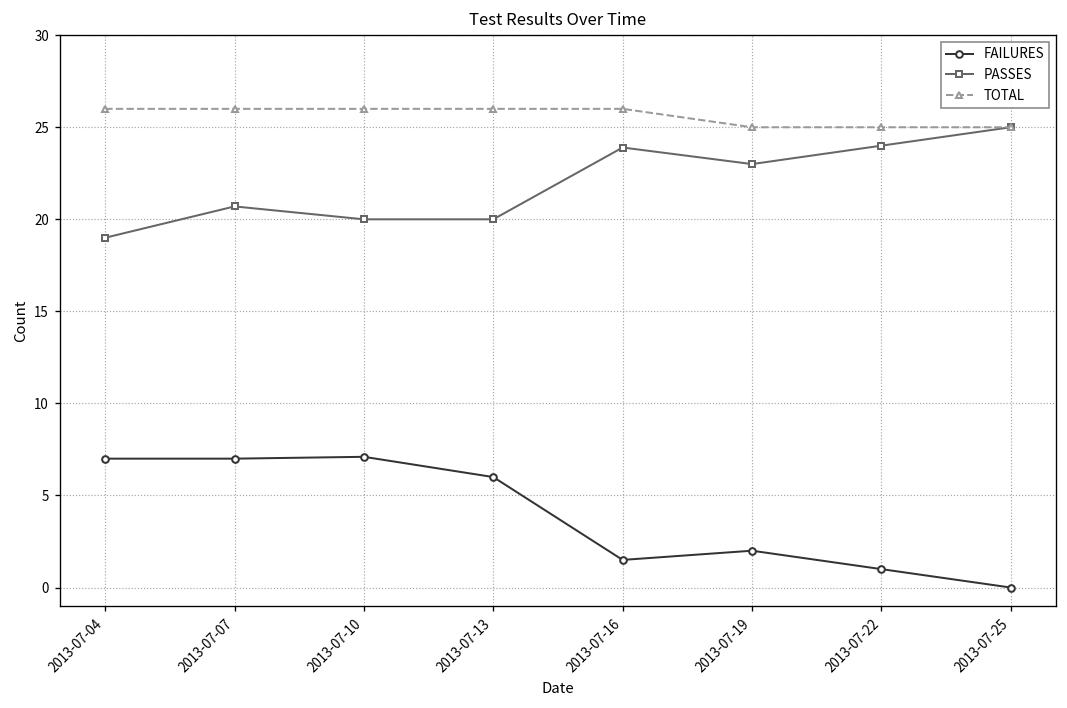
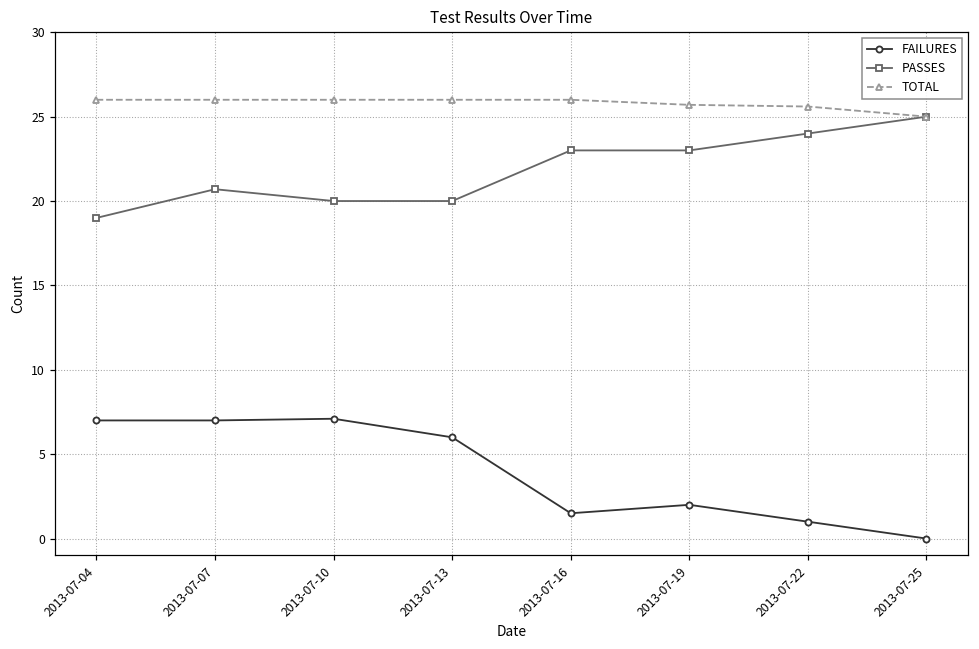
  {
    "FAILURES": {
      "2013-07-04": 7.0,
      "2013-07-07": 7.0,
      "2013-07-10": 7.1,
      "2013-07-13": 6.0,
      "2013-07-16": 1.5,
      "2013-07-19": 2.0,
      "2013-07-22": 1.0,
      "2013-07-25": 0.0
    },
    "PASSES": {
      "2013-07-04": 19.0,
      "2013-07-07": 20.7,
      "2013-07-10": 20.0,
      "2013-07-13": 20.0,
-     "2013-07-16": 23.9,
+     "2013-07-16": 23.0,
      "2013-07-19": 23.0,
      "2013-07-22": 24.0
    },
    "TOTAL": {
      "2013-07-04": 26.0,
      "2013-07-07": 26.0,
      "2013-07-10": 26.0,
      "2013-07-13": 26.0,
      "2013-07-16": 26.0,
-     "2013-07-19": 25.0,
-     "2013-07-22": 25.0
+     "2013-07-19": 25.7,
+     "2013-07-22": 25.6
    }
  }
